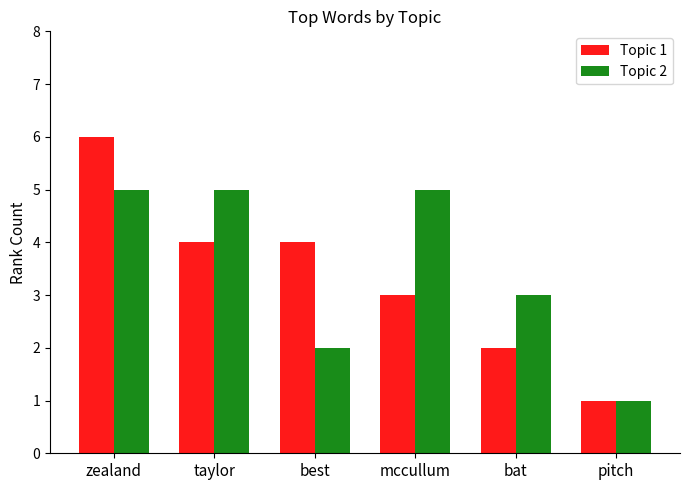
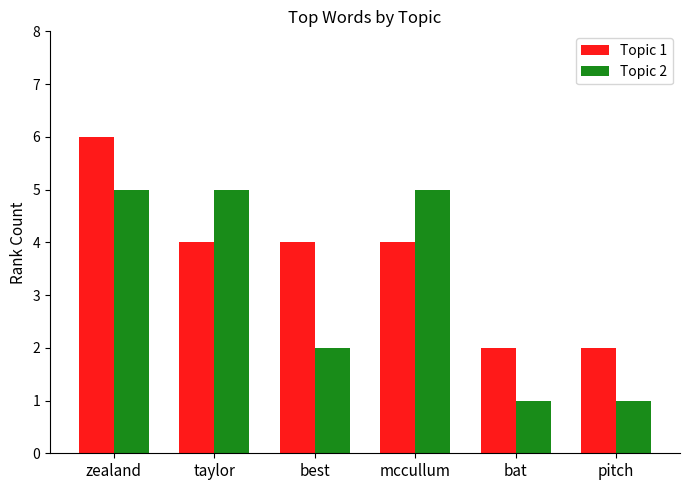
  {
    "Topic 1": {
      "zealand": 6,
      "taylor": 4,
      "best": 4,
-     "mccullum": 3,
+     "mccullum": 4,
      "bat": 2,
-     "pitch": 1
+     "pitch": 2
    },
    "Topic 2": {
      "zealand": 5,
      "taylor": 5,
      "best": 2,
      "mccullum": 5,
-     "bat": 3,
+     "bat": 1,
      "pitch": 1
    }
  }
